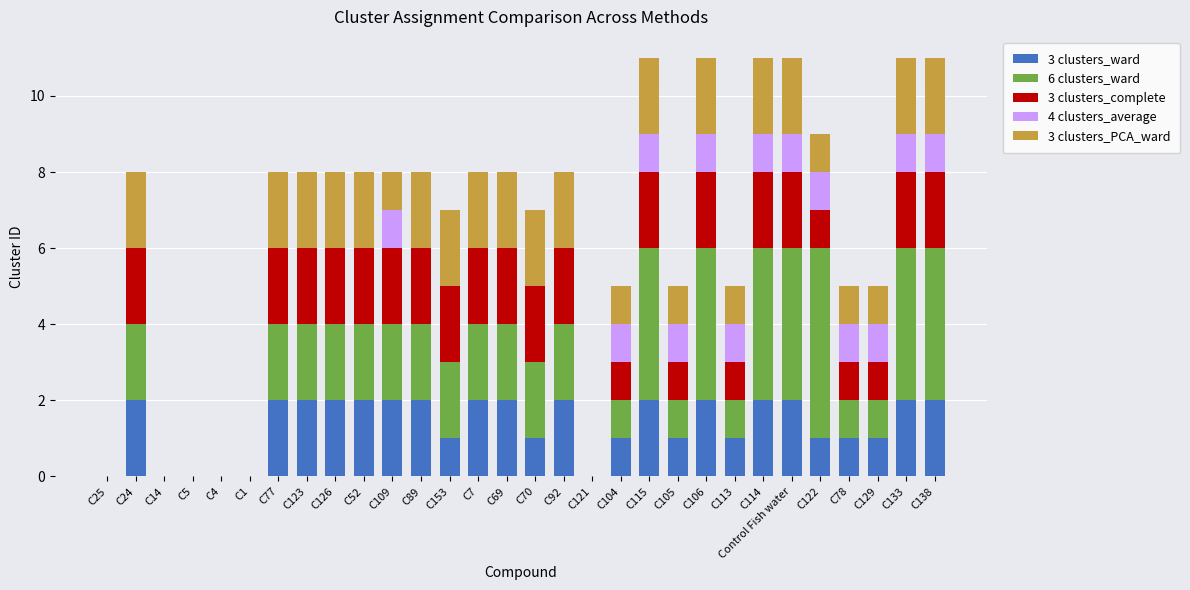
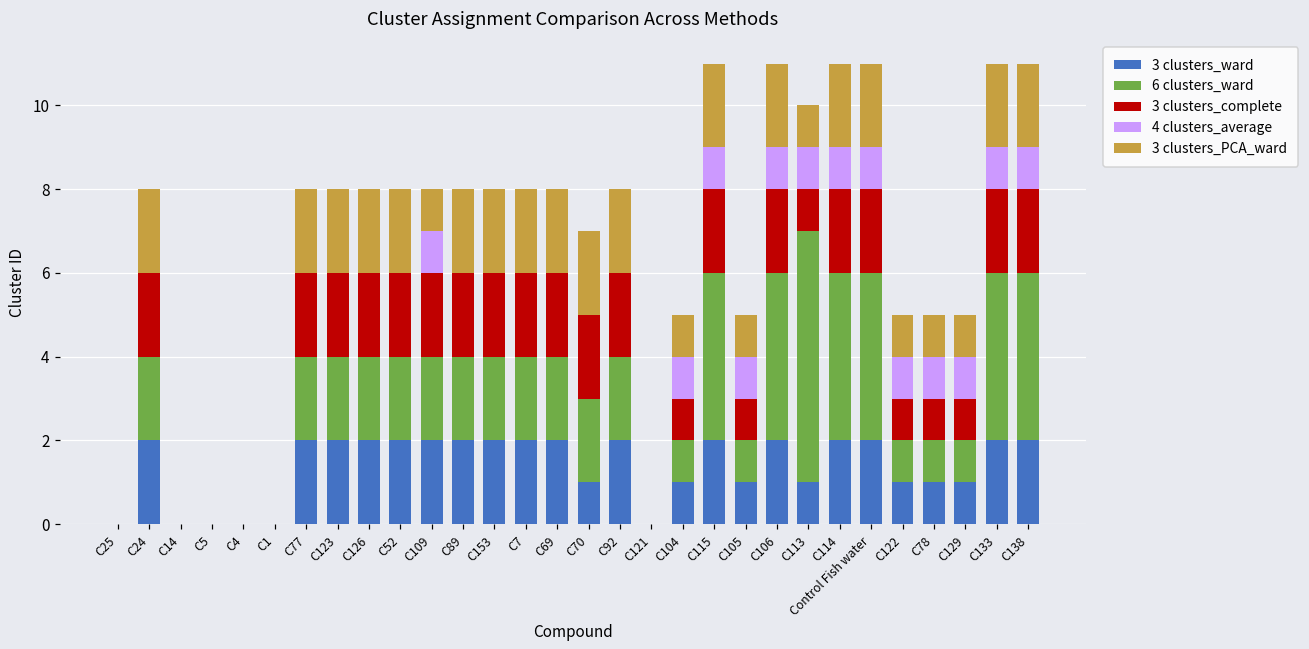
  {
    "3 clusters_ward": {
      "C25": 0,
      "C24": 2,
      "C14": 0,
      "C5": 0,
      "C4": 0,
      "C1": 0,
      "C77": 2,
      "C123": 2,
      "C126": 2,
      "C52": 2,
      "C109": 2,
      "C89": 2,
-     "C153": 1,
+     "C153": 2,
      "C7": 2,
      "C69": 2,
      "C70": 1,
      "C92": 2,
      "C121": 0,
      "C104": 1,
      "C115": 2,
      "C105": 1,
      "C106": 2,
      "C113": 1,
      "C114": 2,
      "Control Fish water": 2,
      "C122": 1,
      "C78": 1,
      "C129": 1,
      "C133": 2,
      "C138": 2
    },
    "6 clusters_ward": {
      "C25": 0,
      "C24": 2,
      "C14": 0,
      "C5": 0,
      "C4": 0,
      "C1": 0,
      "C77": 2,
      "C123": 2,
      "C126": 2,
      "C52": 2,
      "C109": 2,
      "C89": 2,
      "C153": 2,
      "C7": 2,
      "C69": 2,
      "C70": 2,
      "C92": 2,
      "C121": 0,
      "C104": 1,
      "C115": 4,
      "C105": 1,
      "C106": 4,
-     "C113": 1,
+     "C113": 6,
      "C114": 4,
      "Control Fish water": 4,
-     "C122": 5,
+     "C122": 1,
      "C78": 1,
      "C129": 1,
      "C133": 4,
      "C138": 4
    },
    "3 clusters_complete": {
      "C25": 0,
      "C24": 2,
      "C14": 0,
      "C5": 0,
      "C4": 0,
      "C1": 0,
      "C77": 2,
      "C123": 2,
      "C126": 2,
      "C52": 2,
      "C109": 2,
      "C89": 2,
      "C153": 2,
      "C7": 2,
      "C69": 2,
      "C70": 2,
      "C92": 2,
      "C121": 0,
      "C104": 1,
      "C115": 2,
      "C105": 1,
      "C106": 2,
      "C113": 1,
      "C114": 2,
      "Control Fish water": 2,
      "C122": 1,
      "C78": 1,
      "C129": 1,
      "C133": 2,
      "C138": 2
    },
    "4 clusters_average": {
      "C25": 0,
      "C24": 0,
      "C14": 0,
      "C5": 0,
      "C4": 0,
      "C1": 0,
      "C77": 0,
      "C123": 0,
      "C126": 0,
      "C52": 0,
      "C109": 1,
      "C89": 0,
      "C153": 0,
      "C7": 0,
      "C69": 0,
      "C70": 0,
      "C92": 0,
      "C121": 0,
      "C104": 1,
      "C115": 1,
      "C105": 1,
      "C106": 1,
      "C113": 1,
      "C114": 1,
      "Control Fish water": 1,
      "C122": 1,
      "C78": 1,
      "C129": 1,
      "C133": 1,
      "C138": 1
    },
    "3 clusters_PCA_ward": {
      "C25": 0,
      "C24": 2,
      "C14": 0,
      "C5": 0,
      "C4": 0,
      "C1": 0,
      "C77": 2,
      "C123": 2,
      "C126": 2,
      "C52": 2,
      "C109": 1,
      "C89": 2,
      "C153": 2,
      "C7": 2,
      "C69": 2,
      "C70": 2,
      "C92": 2,
      "C121": 0,
      "C104": 1,
      "C115": 2,
      "C105": 1,
      "C106": 2,
      "C113": 1,
      "C114": 2,
      "Control Fish water": 2,
      "C122": 1,
      "C78": 1,
      "C129": 1,
      "C133": 2,
      "C138": 2
    }
  }
